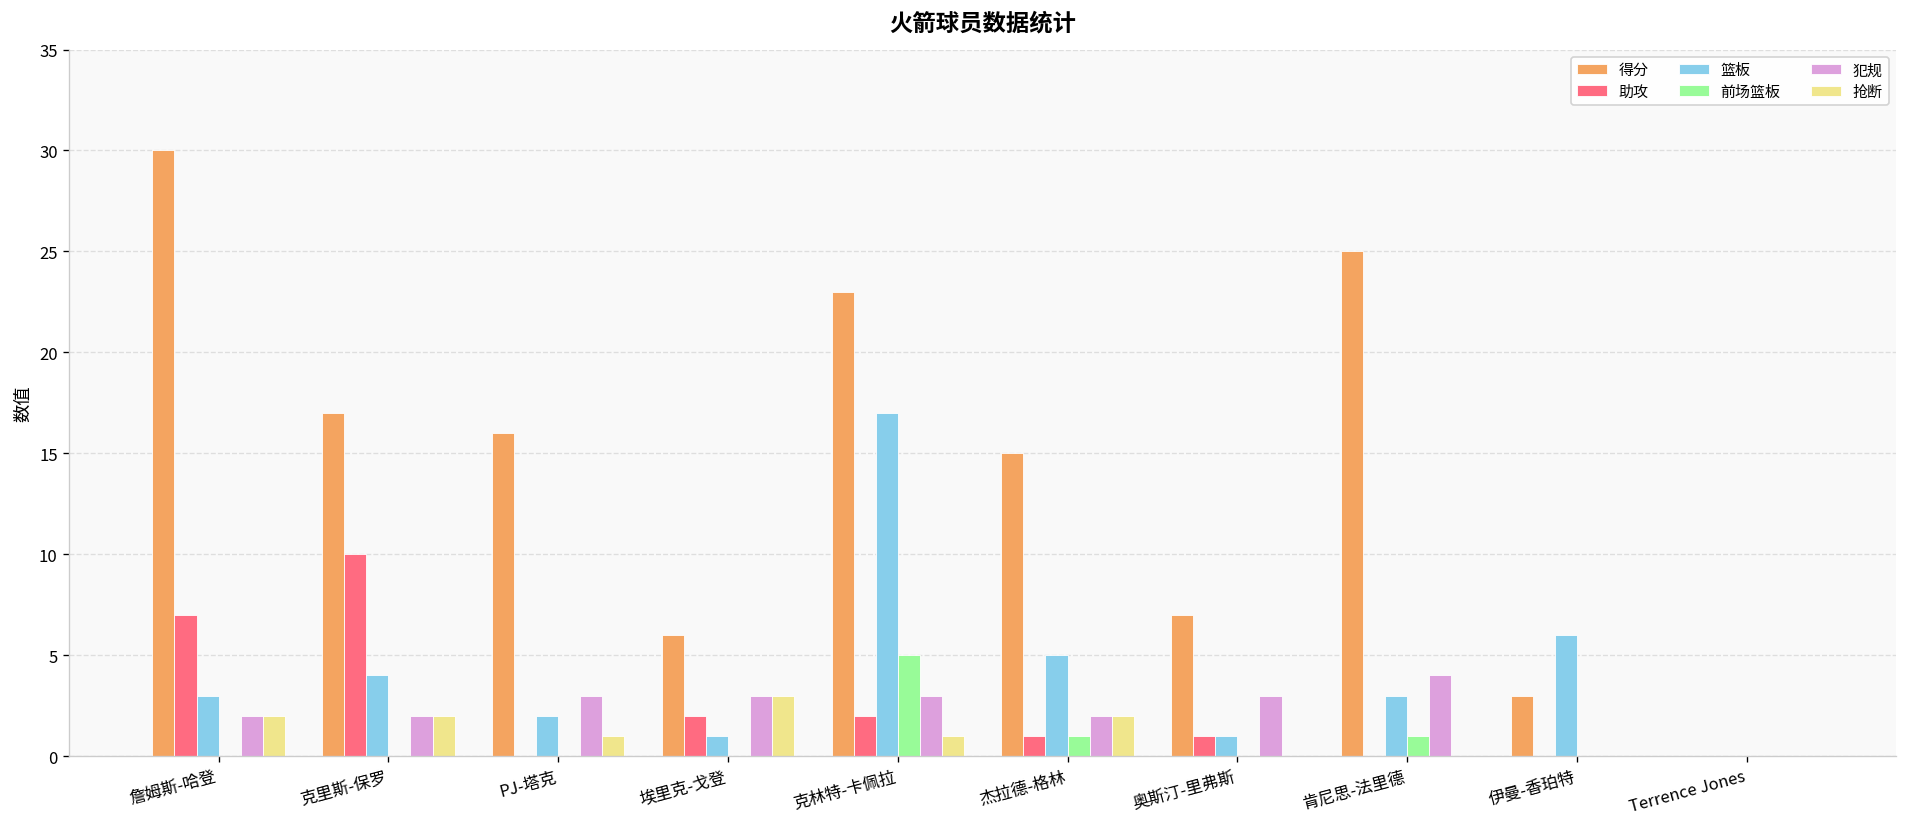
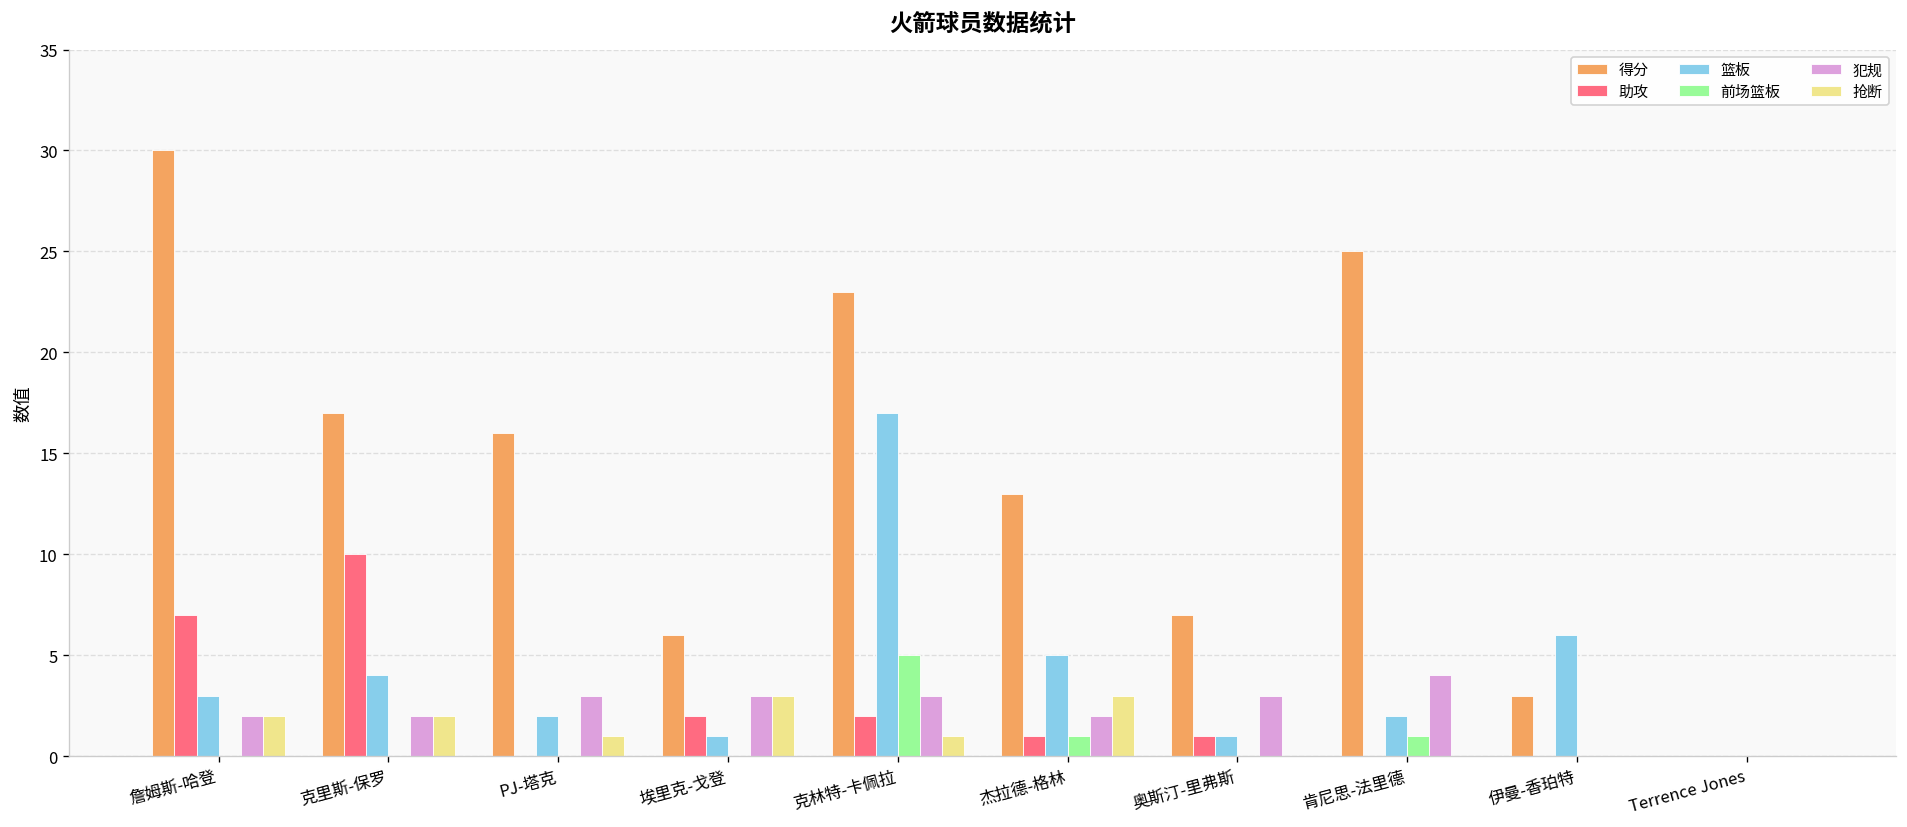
  {
    "得分": {
      "詹姆斯-哈登": 30,
      "克里斯-保罗": 17,
      "PJ-塔克": 16,
      "埃里克-戈登": 6,
      "克林特-卡佩拉": 23,
-     "杰拉德-格林": 15,
+     "杰拉德-格林": 13,
      "奥斯汀-里弗斯": 7,
      "肯尼思-法里德": 25,
      "伊曼-香珀特": 3,
      "Terrence Jones": 0
    },
    "助攻": {
      "詹姆斯-哈登": 7,
      "克里斯-保罗": 10,
      "PJ-塔克": 0,
      "埃里克-戈登": 2,
      "克林特-卡佩拉": 2,
      "杰拉德-格林": 1,
      "奥斯汀-里弗斯": 1,
      "肯尼思-法里德": 0,
      "伊曼-香珀特": 0,
      "Terrence Jones": 0
    },
    "篮板": {
      "詹姆斯-哈登": 3,
      "克里斯-保罗": 4,
      "PJ-塔克": 2,
      "埃里克-戈登": 1,
      "克林特-卡佩拉": 17,
      "杰拉德-格林": 5,
      "奥斯汀-里弗斯": 1,
-     "肯尼思-法里德": 3,
+     "肯尼思-法里德": 2,
      "伊曼-香珀特": 6,
      "Terrence Jones": 0
    },
    "前场篮板": {
      "詹姆斯-哈登": 0,
      "克里斯-保罗": 0,
      "PJ-塔克": 0,
      "埃里克-戈登": 0,
      "克林特-卡佩拉": 5,
      "杰拉德-格林": 1,
      "奥斯汀-里弗斯": 0,
      "肯尼思-法里德": 1,
      "伊曼-香珀特": 0,
      "Terrence Jones": 0
    },
    "犯规": {
      "詹姆斯-哈登": 2,
      "克里斯-保罗": 2,
      "PJ-塔克": 3,
      "埃里克-戈登": 3,
      "克林特-卡佩拉": 3,
      "杰拉德-格林": 2,
      "奥斯汀-里弗斯": 3,
      "肯尼思-法里德": 4,
      "伊曼-香珀特": 0,
      "Terrence Jones": 0
    },
    "抢断": {
      "詹姆斯-哈登": 2,
      "克里斯-保罗": 2,
      "PJ-塔克": 1,
      "埃里克-戈登": 3,
      "克林特-卡佩拉": 1,
-     "杰拉德-格林": 2,
+     "杰拉德-格林": 3,
      "奥斯汀-里弗斯": 0,
      "肯尼思-法里德": 0,
      "伊曼-香珀特": 0,
      "Terrence Jones": 0
    }
  }
